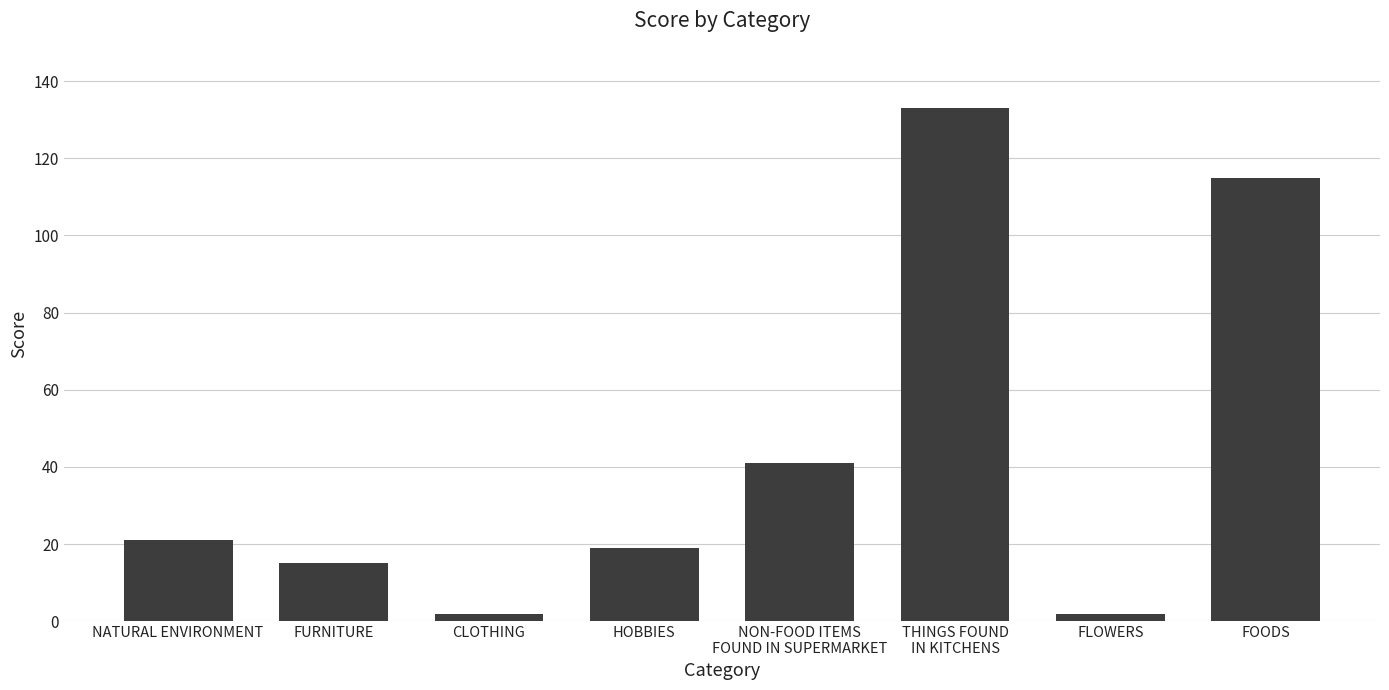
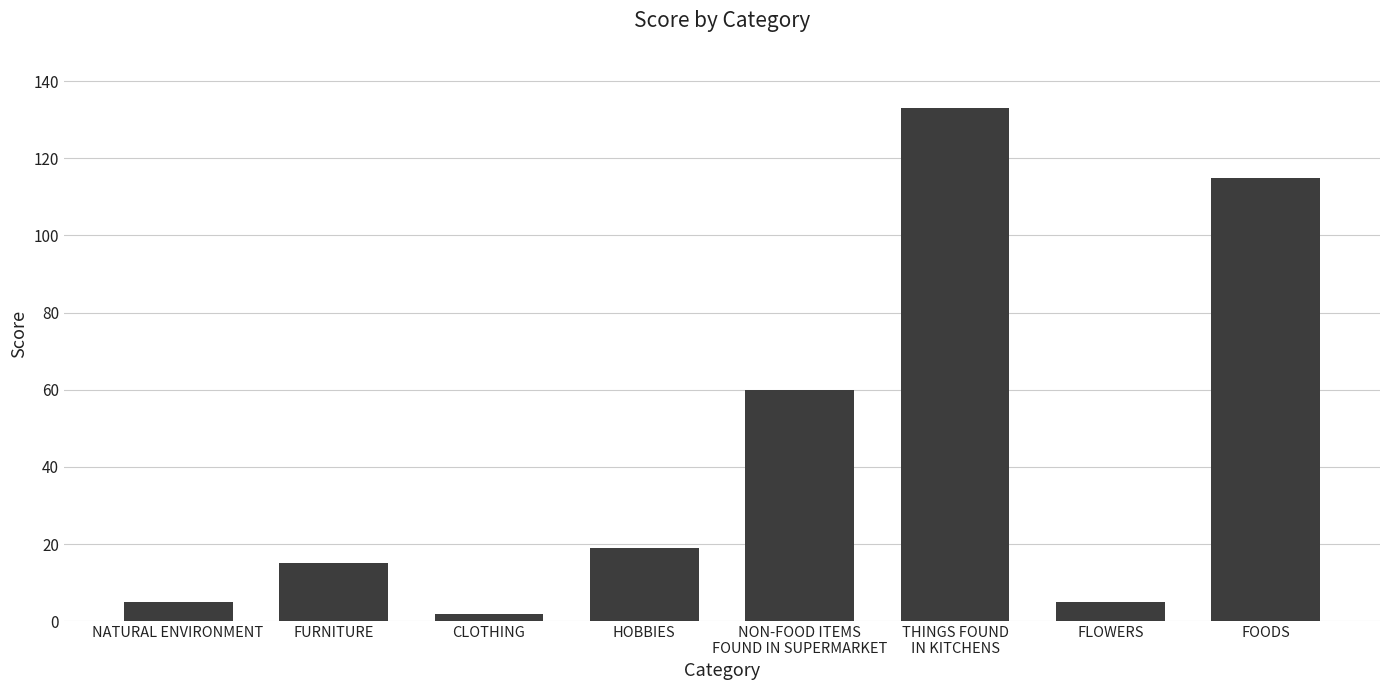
  {
-   "NATURAL ENVIRONMENT": 21,
+   "NATURAL ENVIRONMENT": 5,
    "FURNITURE": 15,
    "CLOTHING": 2,
    "HOBBIES": 19,
-   "NON-FOOD ITEMS FOUND IN SUPERMARKET": 41,
+   "NON-FOOD ITEMS FOUND IN SUPERMARKET": 60,
    "THINGS FOUND IN KITCHENS": 133,
-   "FLOWERS": 2,
+   "FLOWERS": 5,
    "FOODS": 115
  }
